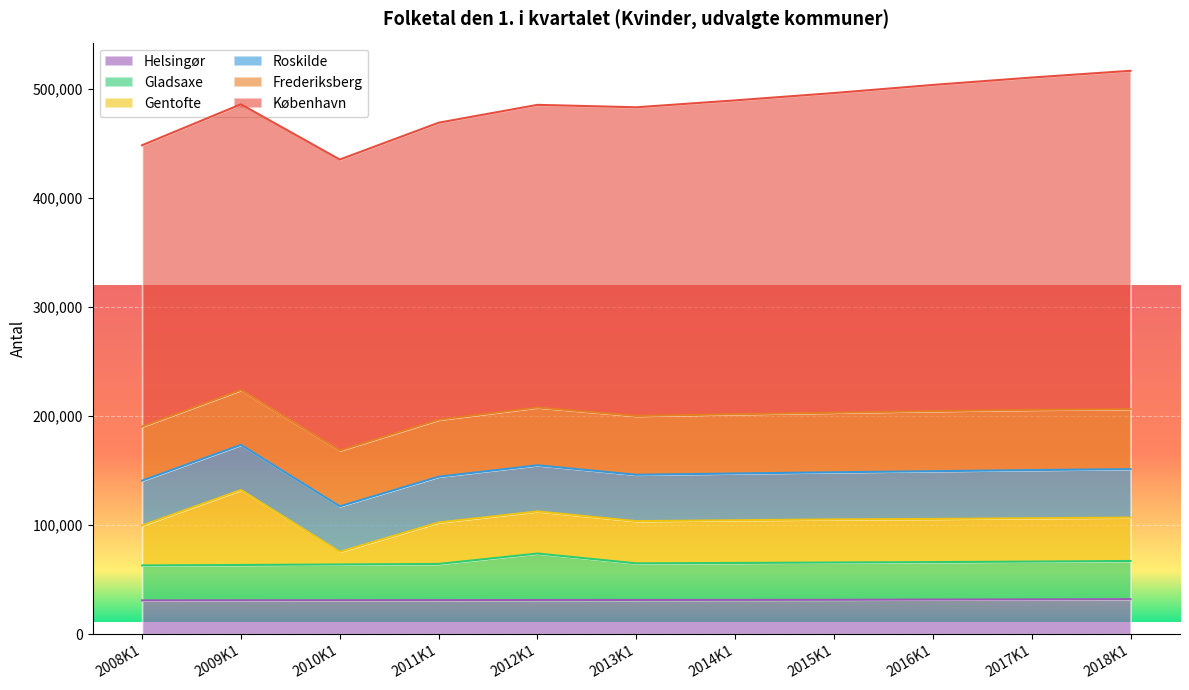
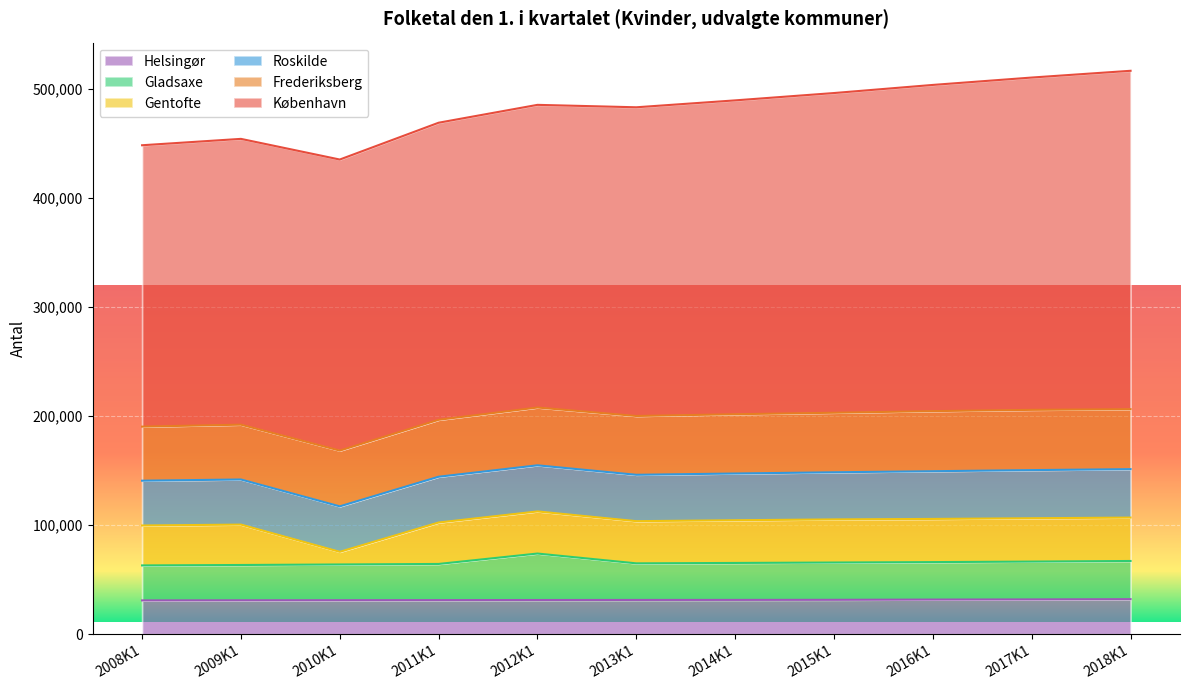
  {
    "Helsingør": {
      "2008K1": "31,000",
      "2009K1": "31,000",
      "2010K1": "31,000",
      "2011K1": "31,000",
      "2012K1": "31,000",
      "2013K1": "31,000",
      "2014K1": "32,000",
      "2015K1": "32,000",
      "2016K1": "32,000",
      "2017K1": "32,000",
      "2018K1": "32,000"
    },
    "Gladsaxe": {
      "2008K1": "32,000",
      "2009K1": "32,000",
      "2010K1": "33,000",
      "2011K1": "33,000",
      "2012K1": "43,000",
      "2013K1": "34,000",
      "2014K1": "34,000",
      "2015K1": "34,000",
      "2016K1": "34,000",
      "2017K1": "35,000",
      "2018K1": "35,000"
    },
    "Gentofte": {
      "2008K1": "37,000",
-     "2009K1": "69,000",
+     "2009K1": "37,000",
      "2010K1": "12,000",
      "2011K1": "38,000",
      "2012K1": "39,000",
      "2013K1": "39,000",
      "2014K1": "39,000",
      "2015K1": "40,000",
      "2016K1": "40,000",
      "2017K1": "40,000",
      "2018K1": "40,000"
    },
    "Roskilde": {
      "2008K1": "41,000",
      "2009K1": "41,000",
      "2010K1": "42,000",
      "2011K1": "42,000",
      "2012K1": "42,000",
      "2013K1": "43,000",
      "2014K1": "43,000",
      "2015K1": "43,000",
      "2016K1": "44,000",
      "2017K1": "44,000",
      "2018K1": "44,000"
    }
  }
